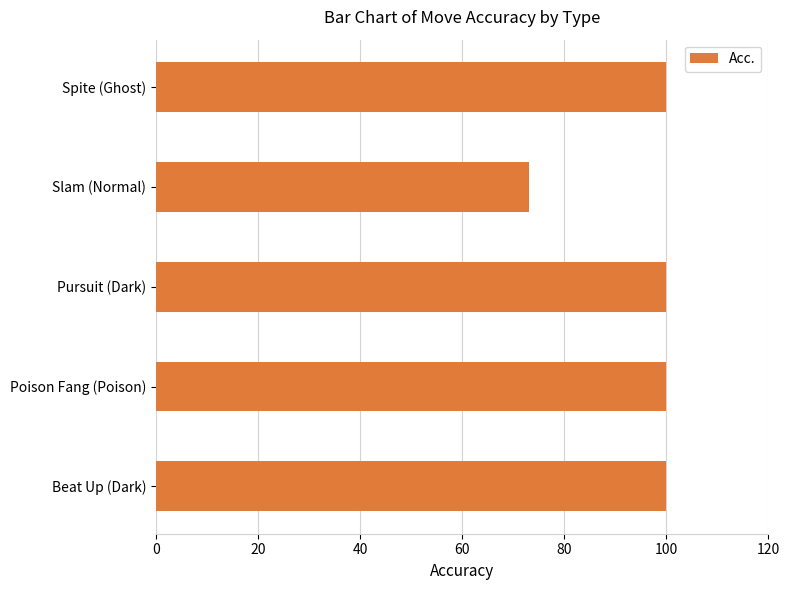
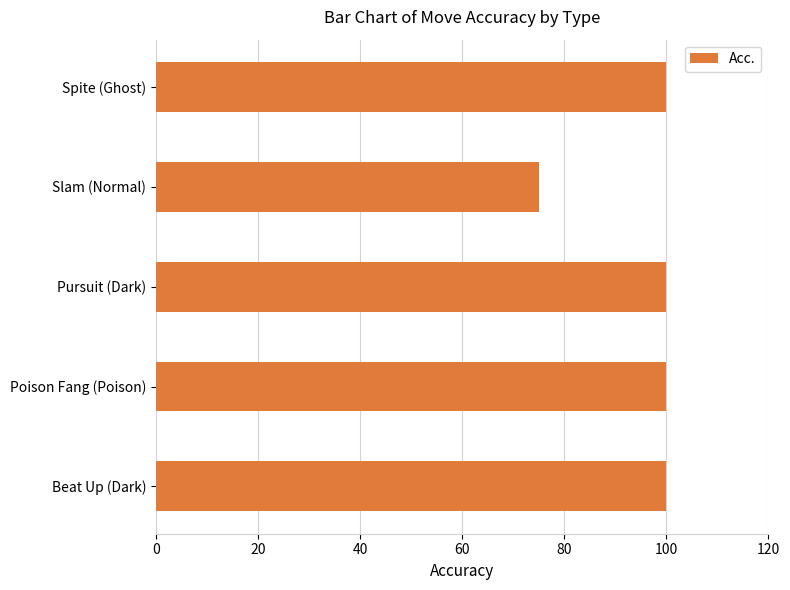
  {
    "Spite (Ghost)": 100,
-   "Slam (Normal)": 73,
+   "Slam (Normal)": 75,
    "Pursuit (Dark)": 100,
    "Poison Fang (Poison)": 100,
    "Beat Up (Dark)": 100
  }
